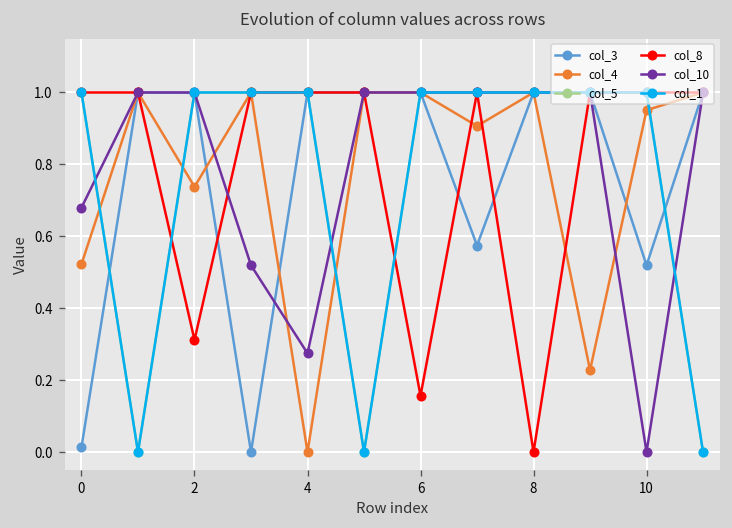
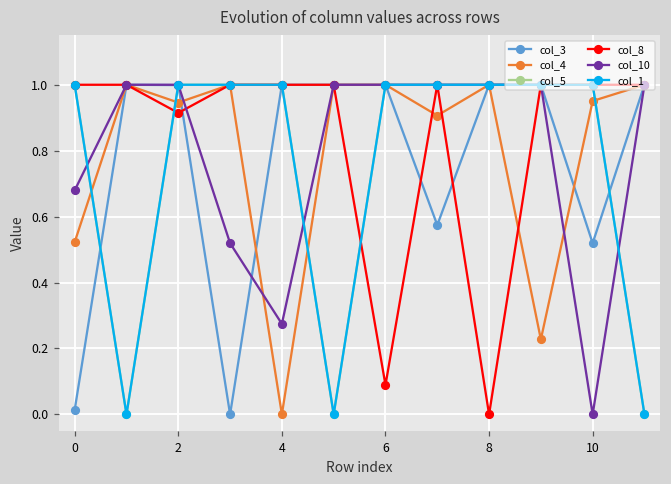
  {
    "col_3": {
      "0": 0.01,
      "10": 0.52
    },
    "col_4": {
      "0": 0.52,
-     "2": 0.74,
+     "2": 0.95,
      "4": 0.00,
      "10": 0.95
    },
    "col_8": {
-     "2": 0.31,
-     "6": 0.16,
+     "2": 0.91,
+     "6": 0.09,
      "8": 0.00
    },
    "col_10": {
      "0": 0.68,
      "4": 0.27,
      "10": 0.00
    }
  }
